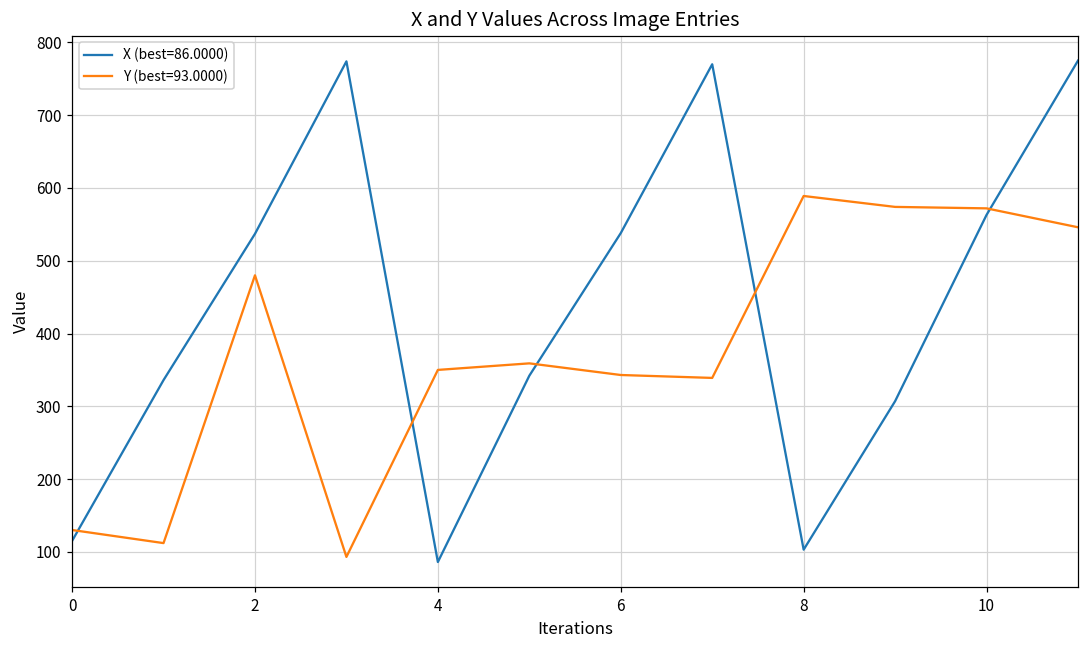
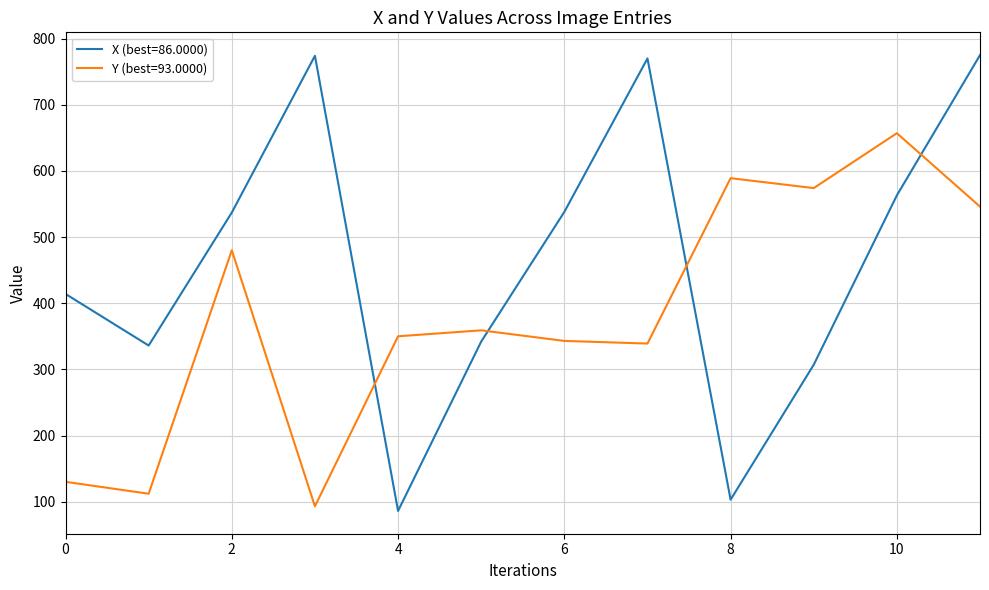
  {
    "X (best=86.0000)": {
-     "0": 120,
+     "0": 410,
      "2": 540,
      "4": 90,
      "6": 540,
      "8": 100,
      "10": 560
    },
    "Y (best=93.0000)": {
      "0": 130,
      "2": 480,
      "4": 350,
      "6": 340,
      "8": 590,
-     "10": 570
+     "10": 660
    }
  }
